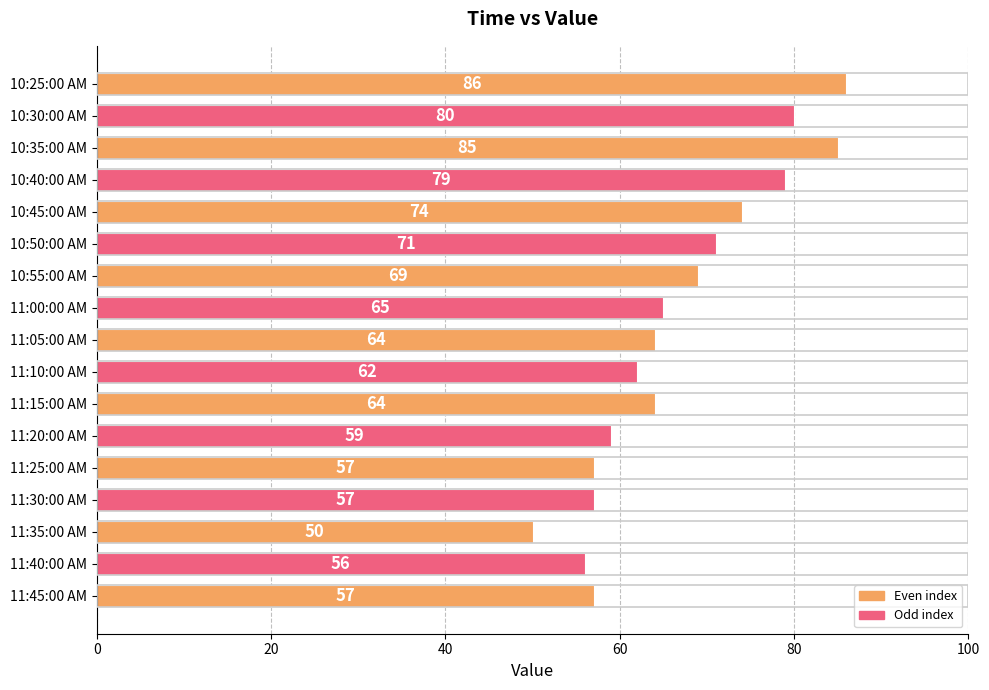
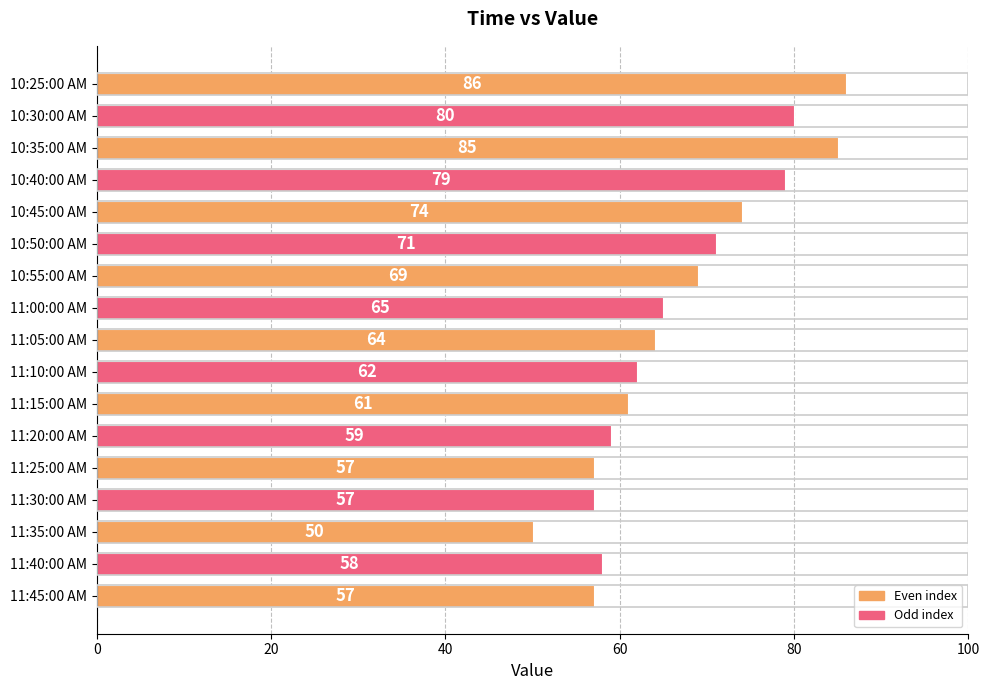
  {
    "10:25:00 AM": 86,
    "10:30:00 AM": 80,
    "10:35:00 AM": 85,
    "10:40:00 AM": 79,
    "10:45:00 AM": 74,
    "10:50:00 AM": 71,
    "10:55:00 AM": 69,
    "11:00:00 AM": 65,
    "11:05:00 AM": 64,
    "11:10:00 AM": 62,
-   "11:15:00 AM": 64,
+   "11:15:00 AM": 61,
    "11:20:00 AM": 59,
    "11:25:00 AM": 57,
    "11:30:00 AM": 57,
    "11:35:00 AM": 50,
-   "11:40:00 AM": 56,
+   "11:40:00 AM": 58,
    "11:45:00 AM": 57
  }
